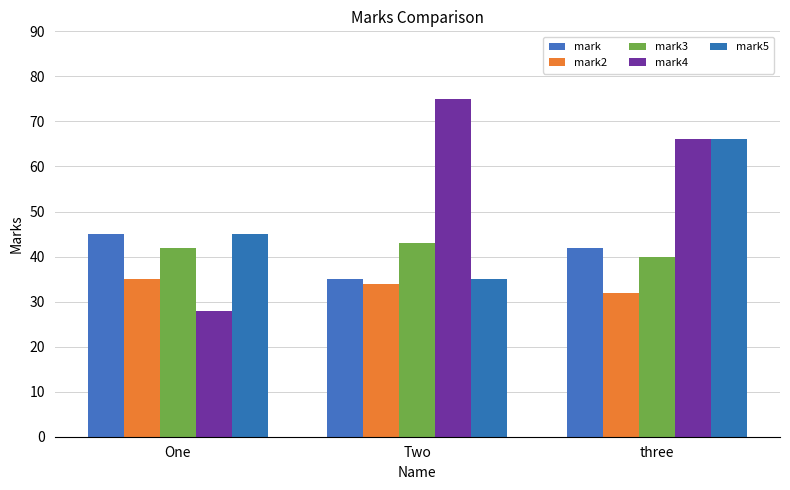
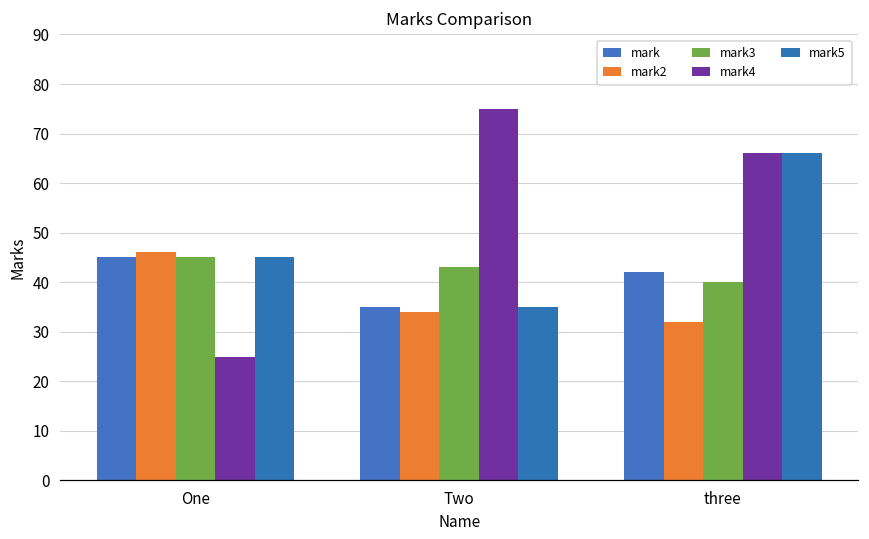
  {
    "mark2": {
-     "One": 35,
+     "One": 46,
      "Two": 34,
      "three": 32
    },
    "mark3": {
-     "One": 42,
+     "One": 45,
      "Two": 43,
      "three": 40
    },
    "mark4": {
-     "One": 28,
+     "One": 25,
      "Two": 75,
      "three": 66
    }
  }
